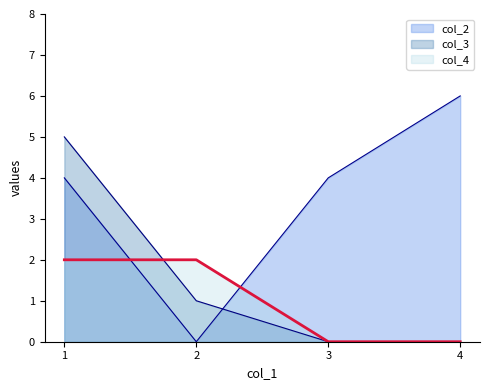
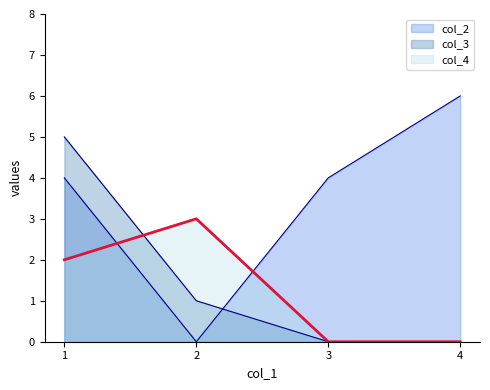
  {
    "col_4": {
      "1": 2,
-     "2": 2
+     "2": 3
    }
  }
